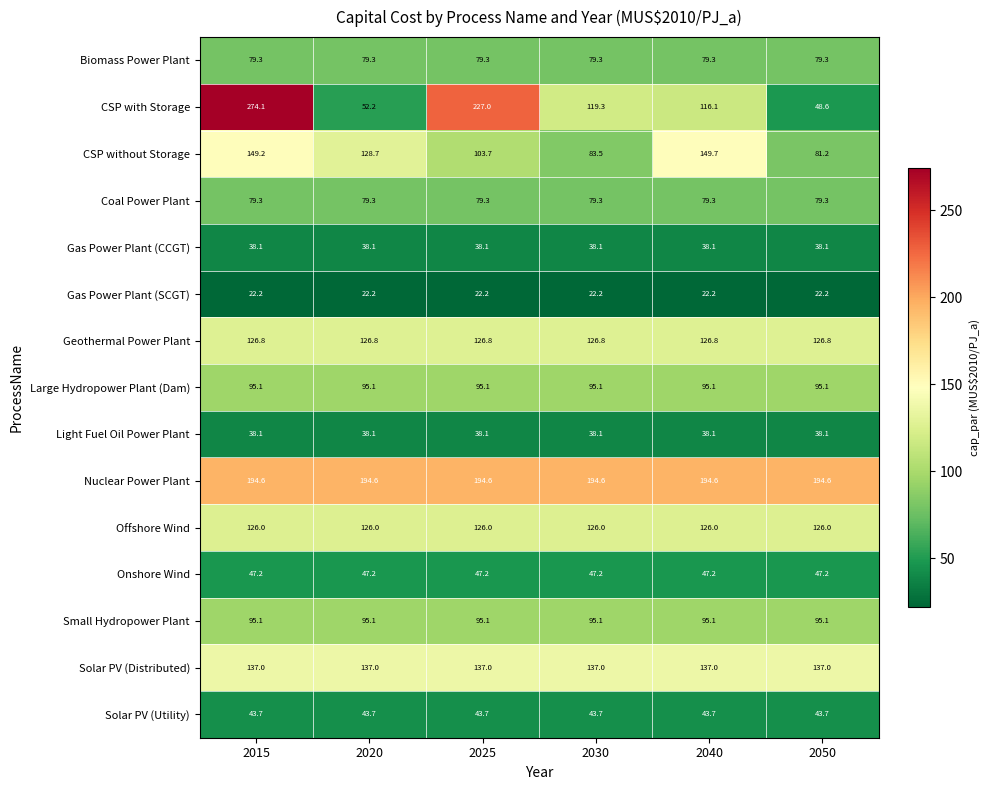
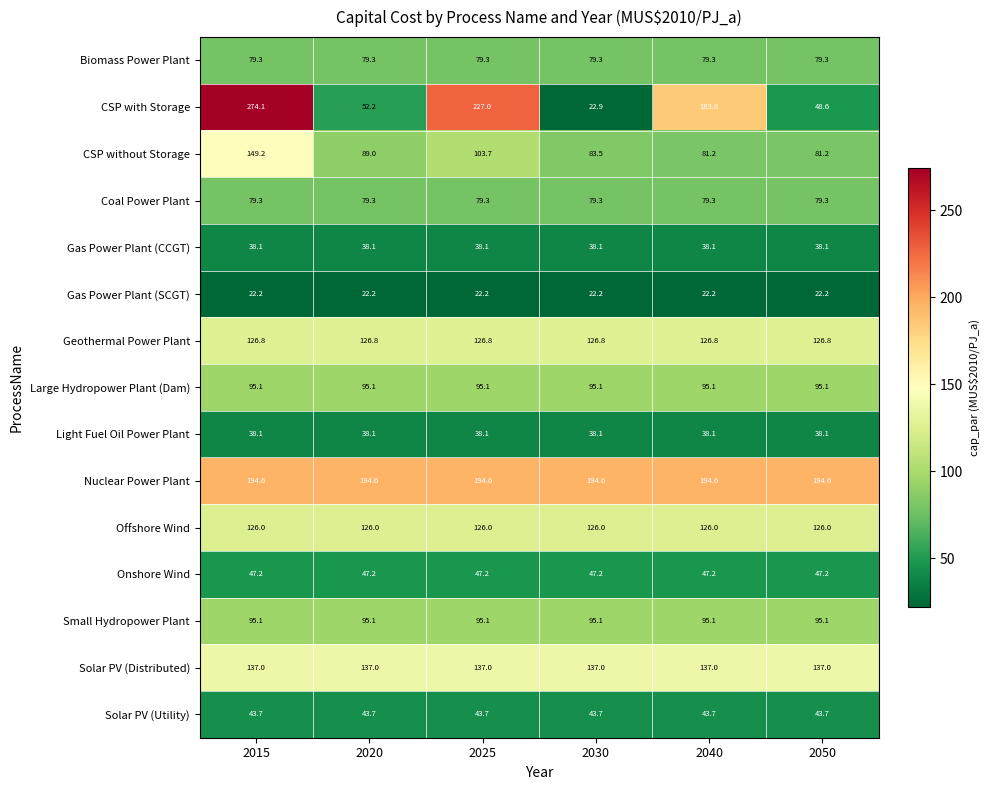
  {
    "Biomass Power Plant": {
      "2015": 79.3,
      "2020": 79.3,
      "2025": 79.3,
      "2030": 79.3,
      "2040": 79.3,
      "2050": 79.3
    },
    "CSP with Storage": {
      "2015": 274.1,
      "2020": 52.2,
      "2025": 227.0,
-     "2030": 119.3,
-     "2040": 116.1,
+     "2030": 22.9,
+     "2040": 183.8,
      "2050": 48.6
    },
    "CSP without Storage": {
      "2015": 149.2,
-     "2020": 128.7,
+     "2020": 89.0,
      "2025": 103.7,
      "2030": 83.5,
-     "2040": 149.7,
+     "2040": 81.2,
      "2050": 81.2
    },
    "Coal Power Plant": {
      "2015": 79.3,
      "2020": 79.3,
      "2025": 79.3,
      "2030": 79.3,
      "2040": 79.3,
      "2050": 79.3
    },
    "Gas Power Plant (CCGT)": {
      "2015": 38.1,
      "2020": 38.1,
      "2025": 38.1,
      "2030": 38.1,
      "2040": 38.1,
      "2050": 38.1
    },
    "Gas Power Plant (SCGT)": {
      "2015": 22.2,
      "2020": 22.2,
      "2025": 22.2,
      "2030": 22.2,
      "2040": 22.2,
      "2050": 22.2
    },
    "Geothermal Power Plant": {
      "2015": 126.8,
      "2020": 126.8,
      "2025": 126.8,
      "2030": 126.8,
      "2040": 126.8,
      "2050": 126.8
    },
    "Large Hydropower Plant (Dam)": {
      "2015": 95.1,
      "2020": 95.1,
      "2025": 95.1,
      "2030": 95.1,
      "2040": 95.1,
      "2050": 95.1
    },
    "Light Fuel Oil Power Plant": {
      "2015": 38.1,
      "2020": 38.1,
      "2025": 38.1,
      "2030": 38.1,
      "2040": 38.1,
      "2050": 38.1
    },
    "Nuclear Power Plant": {
      "2015": 194.6,
      "2020": 194.6,
      "2025": 194.6,
      "2030": 194.6,
      "2040": 194.6,
      "2050": 194.6
    },
    "Offshore Wind": {
      "2015": 126.0,
      "2020": 126.0,
      "2025": 126.0,
      "2030": 126.0,
      "2040": 126.0,
      "2050": 126.0
    },
    "Onshore Wind": {
      "2015": 47.2,
      "2020": 47.2,
      "2025": 47.2,
      "2030": 47.2,
      "2040": 47.2,
      "2050": 47.2
    },
    "Small Hydropower Plant": {
      "2015": 95.1,
      "2020": 95.1,
      "2025": 95.1,
      "2030": 95.1,
      "2040": 95.1,
      "2050": 95.1
    },
    "Solar PV (Distributed)": {
      "2015": 137.0,
      "2020": 137.0,
      "2025": 137.0,
      "2030": 137.0,
      "2040": 137.0,
      "2050": 137.0
    },
    "Solar PV (Utility)": {
      "2015": 43.7,
      "2020": 43.7,
      "2025": 43.7,
      "2030": 43.7,
      "2040": 43.7,
      "2050": 43.7
    }
  }
